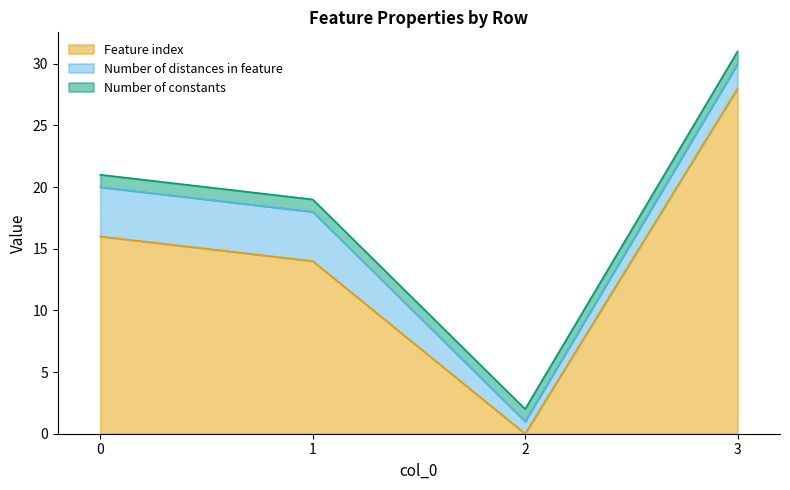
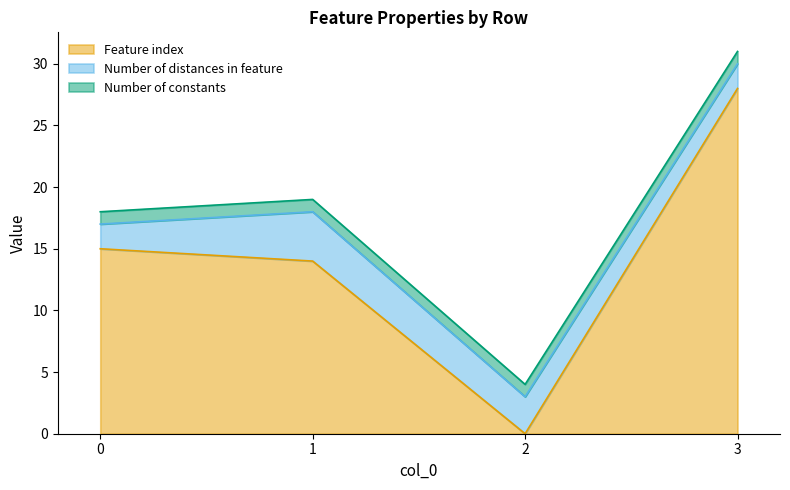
  {
    "Feature index": {
-     "0": 16,
+     "0": 15,
      "1": 14,
      "2": 0,
      "3": 28
    },
    "Number of distances in feature": {
-     "0": 4,
+     "0": 2,
      "1": 4,
-     "2": 1,
+     "2": 3,
      "3": 2
    },
    "Number of constants": {
      "0": 1,
      "1": 1,
      "2": 1,
      "3": 1
    }
  }
